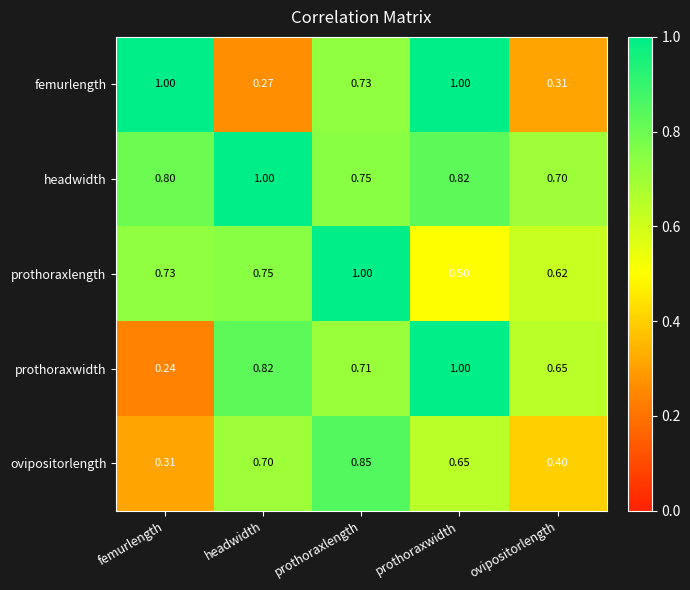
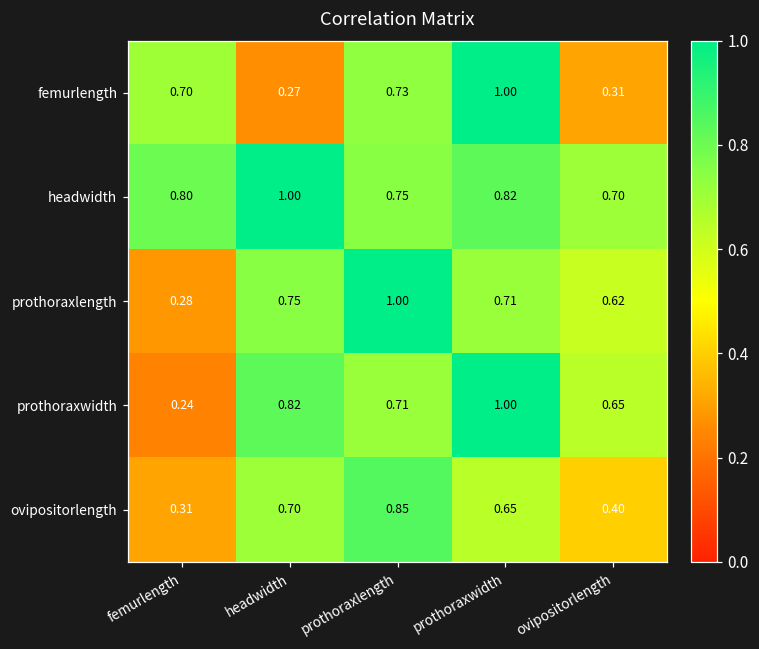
  {
    "femurlength": {
-     "femurlength": 1.00,
+     "femurlength": 0.70,
      "headwidth": 0.27,
      "prothoraxlength": 0.73,
      "prothoraxwidth": 1.00,
      "ovipositorlength": 0.31
    },
    "headwidth": {
      "femurlength": 0.80,
      "headwidth": 1.00,
      "prothoraxlength": 0.75,
      "prothoraxwidth": 0.82,
      "ovipositorlength": 0.70
    },
    "prothoraxlength": {
-     "femurlength": 0.73,
+     "femurlength": 0.28,
      "headwidth": 0.75,
      "prothoraxlength": 1.00,
-     "prothoraxwidth": 0.50,
+     "prothoraxwidth": 0.71,
      "ovipositorlength": 0.62
    },
    "prothoraxwidth": {
      "femurlength": 0.24,
      "headwidth": 0.82,
      "prothoraxlength": 0.71,
      "prothoraxwidth": 1.00,
      "ovipositorlength": 0.65
    },
    "ovipositorlength": {
      "femurlength": 0.31,
      "headwidth": 0.70,
      "prothoraxlength": 0.85,
      "prothoraxwidth": 0.65,
      "ovipositorlength": 0.40
    }
  }
